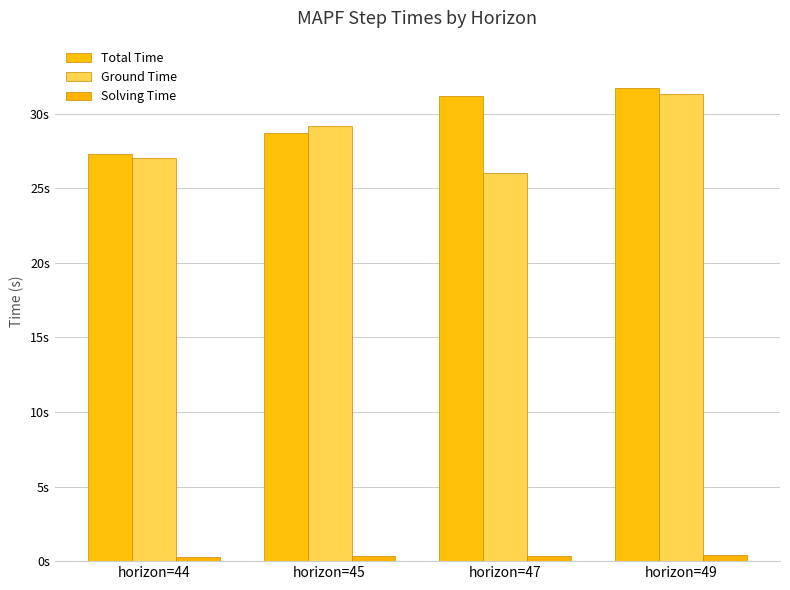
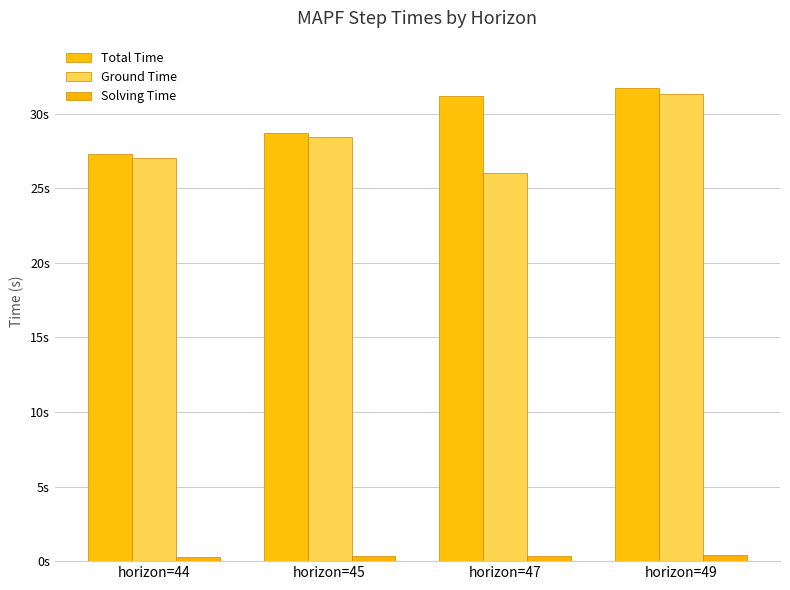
  {
    "Ground Time": {
      "horizon=44": "27.0s",
-     "horizon=45": "29.2s",
+     "horizon=45": "28.4s",
      "horizon=47": "26.0s",
      "horizon=49": "31.3s"
    }
  }
